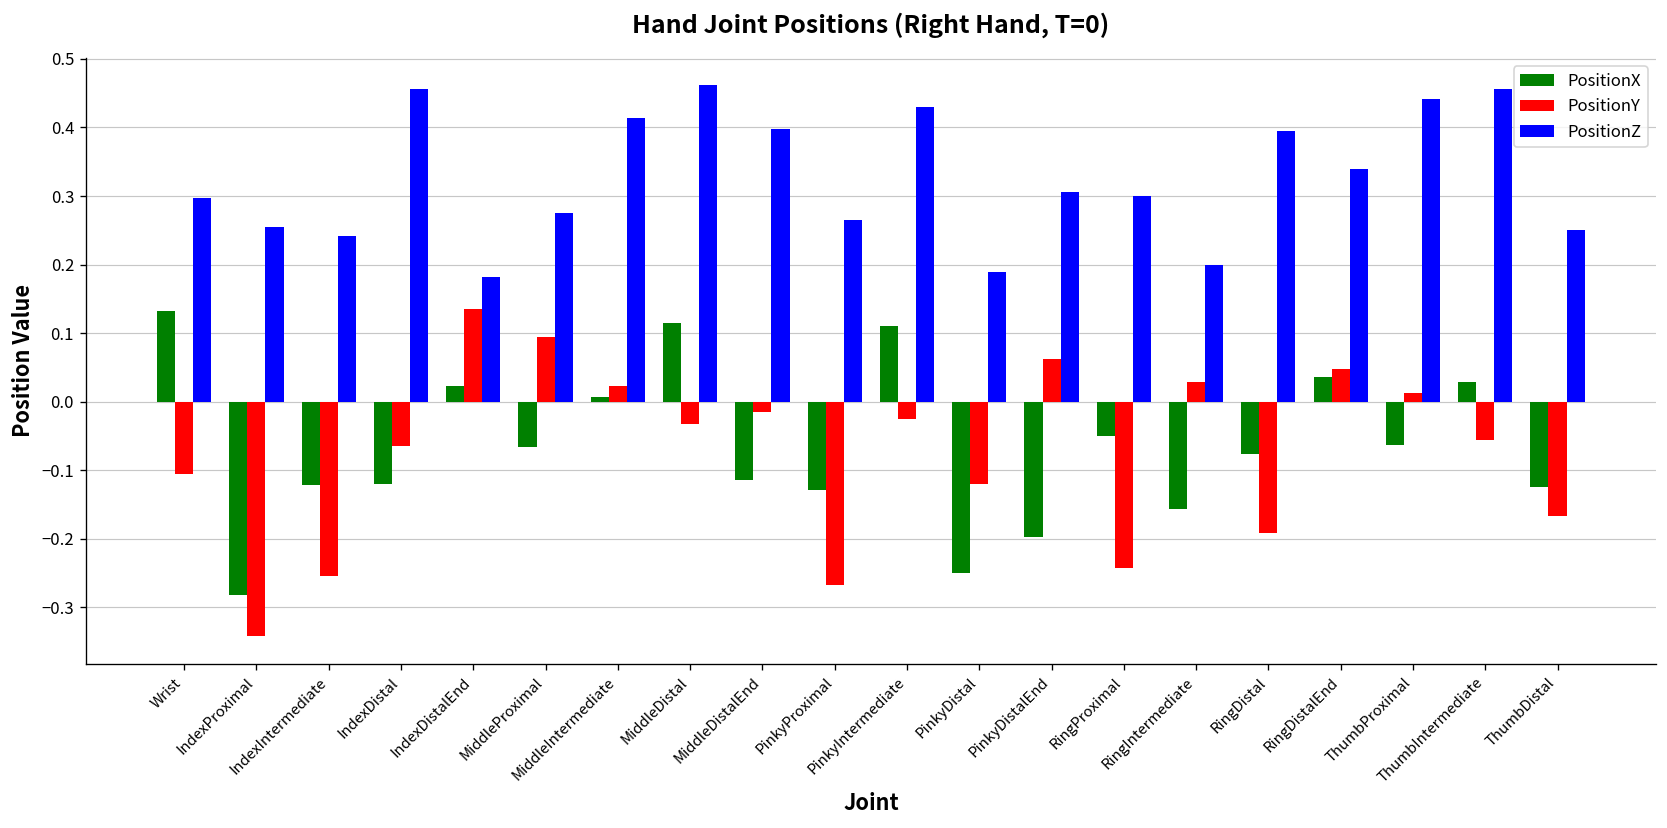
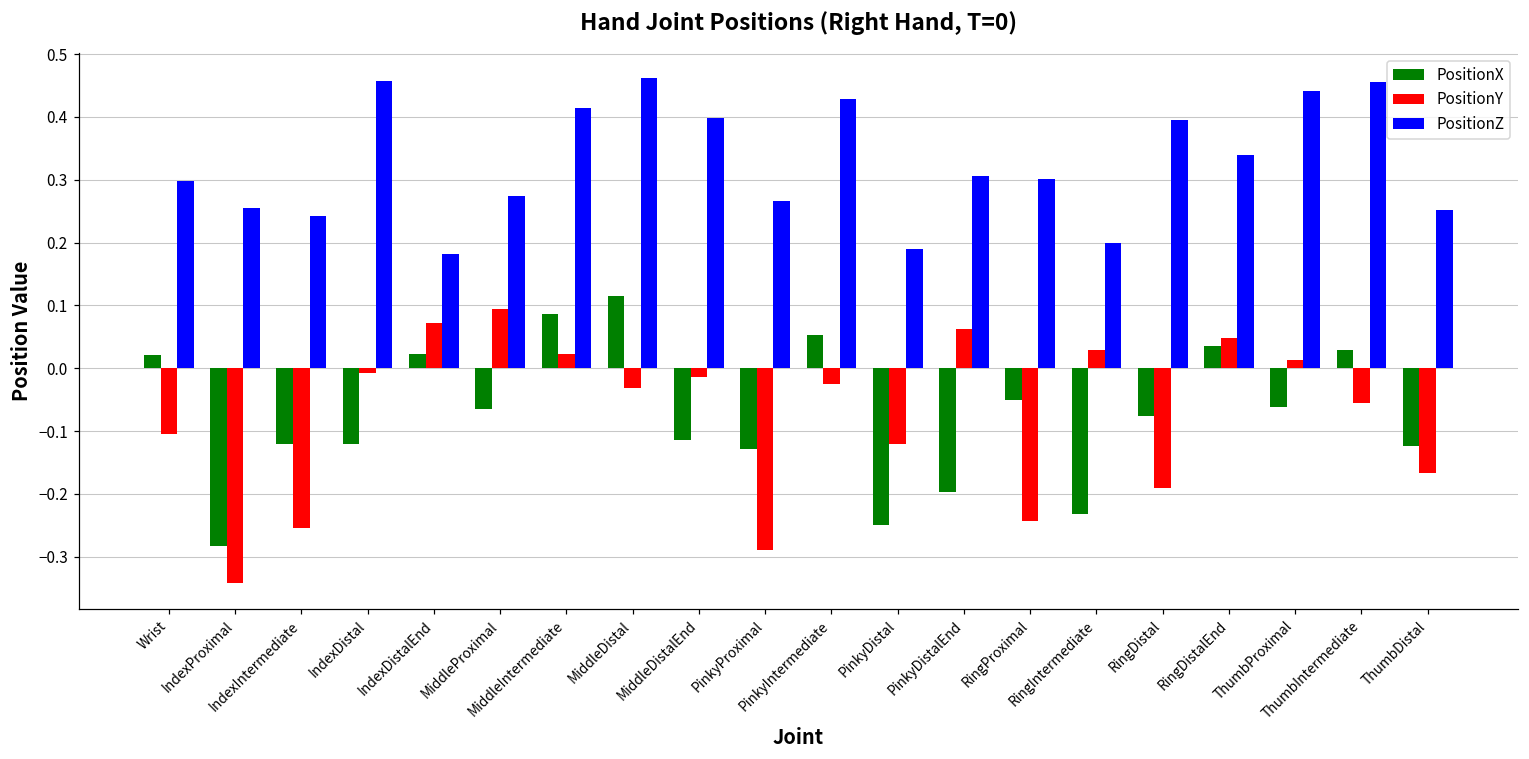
  {
    "PositionX": {
-     "Wrist": 0.13,
+     "Wrist": 0.02,
      "IndexProximal": -0.28,
      "IndexIntermediate": -0.12,
      "IndexDistal": -0.12,
      "IndexDistalEnd": 0.02,
      "MiddleProximal": -0.07,
-     "MiddleIntermediate": 0.01,
+     "MiddleIntermediate": 0.09,
      "MiddleDistal": 0.11,
      "MiddleDistalEnd": -0.11,
      "PinkyProximal": -0.13,
-     "PinkyIntermediate": 0.11,
+     "PinkyIntermediate": 0.05,
      "PinkyDistal": -0.25,
      "PinkyDistalEnd": -0.20,
      "RingProximal": -0.05,
-     "RingIntermediate": -0.16,
+     "RingIntermediate": -0.23,
      "RingDistal": -0.08,
      "RingDistalEnd": 0.04,
      "ThumbProximal": -0.06,
      "ThumbIntermediate": 0.03,
      "ThumbDistal": -0.12
    },
    "PositionY": {
      "Wrist": -0.11,
      "IndexProximal": -0.34,
      "IndexIntermediate": -0.25,
-     "IndexDistal": -0.06,
-     "IndexDistalEnd": 0.14,
+     "IndexDistal": -0.01,
+     "IndexDistalEnd": 0.07,
      "MiddleProximal": 0.09,
      "MiddleIntermediate": 0.02,
      "MiddleDistal": -0.03,
      "MiddleDistalEnd": -0.01,
-     "PinkyProximal": -0.27,
+     "PinkyProximal": -0.29,
      "PinkyIntermediate": -0.02,
      "PinkyDistal": -0.12,
      "PinkyDistalEnd": 0.06,
      "RingProximal": -0.24,
      "RingIntermediate": 0.03,
      "RingDistal": -0.19,
      "RingDistalEnd": 0.05,
      "ThumbProximal": 0.01,
      "ThumbIntermediate": -0.06,
      "ThumbDistal": -0.17
    },
    "PositionZ": {
      "Wrist": 0.30,
      "IndexProximal": 0.25,
      "IndexIntermediate": 0.24,
      "IndexDistal": 0.46,
      "IndexDistalEnd": 0.18,
      "MiddleProximal": 0.27,
      "MiddleIntermediate": 0.41,
      "MiddleDistal": 0.46,
      "MiddleDistalEnd": 0.40,
      "PinkyProximal": 0.27,
      "PinkyIntermediate": 0.43,
      "PinkyDistal": 0.19,
      "PinkyDistalEnd": 0.31,
      "RingProximal": 0.30,
      "RingIntermediate": 0.20,
      "RingDistal": 0.40,
      "RingDistalEnd": 0.34,
      "ThumbProximal": 0.44,
      "ThumbIntermediate": 0.46,
      "ThumbDistal": 0.25
    }
  }
